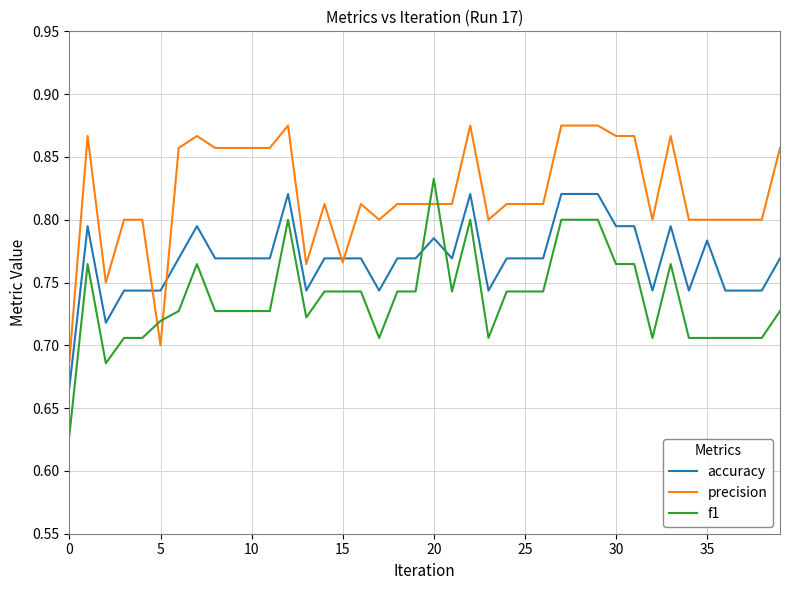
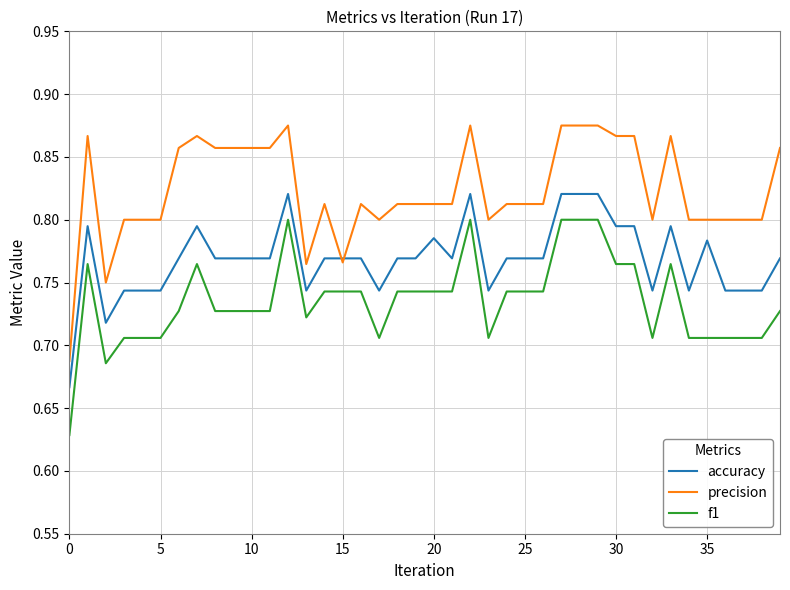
  {
    "accuracy": {
      "0": 0.667,
      "5": 0.744,
      "10": 0.769,
      "15": 0.769,
      "20": 0.785,
      "25": 0.769,
      "30": 0.795,
      "35": 0.783
    },
    "precision": {
      "0": 0.688,
-     "5": 0.7,
+     "5": 0.8,
      "10": 0.857,
      "15": 0.766,
      "20": 0.813,
      "25": 0.813,
      "30": 0.867,
      "35": 0.8
    },
    "f1": {
      "0": 0.629,
-     "5": 0.719,
+     "5": 0.706,
      "10": 0.727,
      "15": 0.743,
-     "20": 0.833,
+     "20": 0.743,
      "25": 0.743,
      "30": 0.765,
      "35": 0.706
    }
  }
